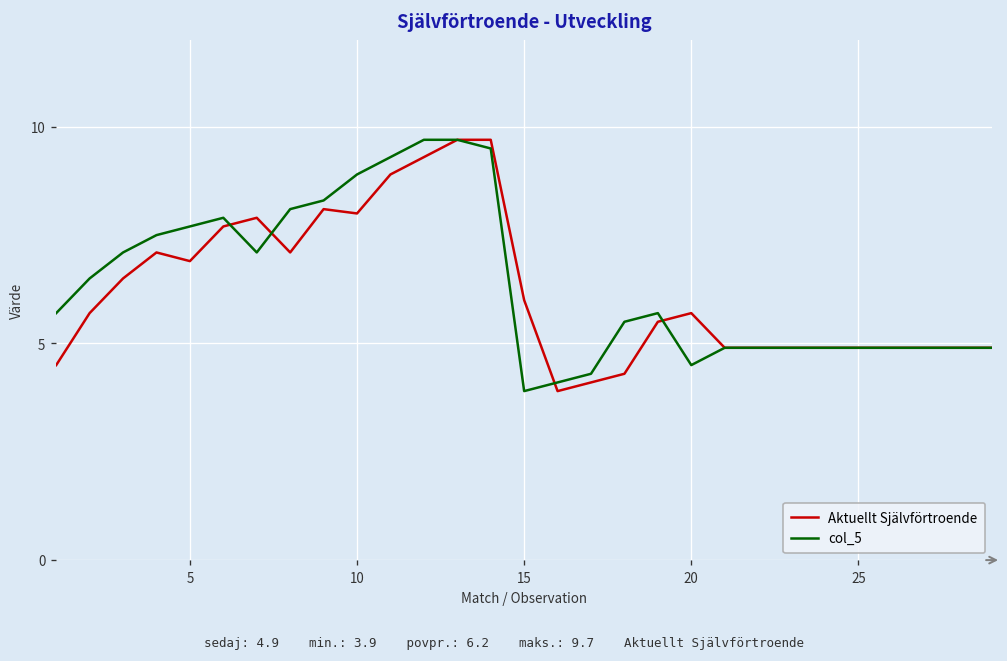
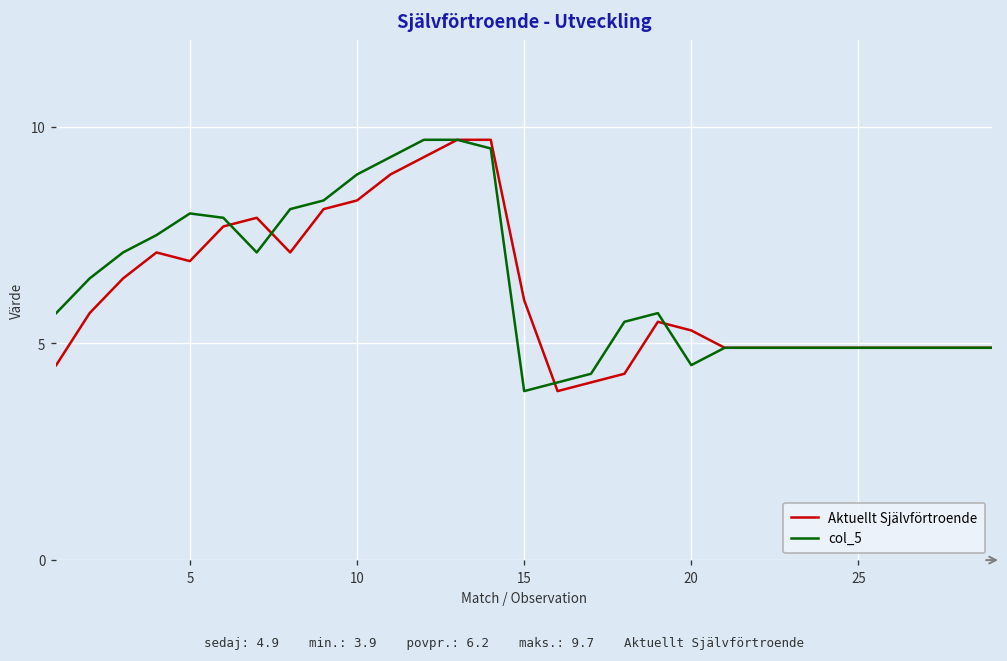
  {
    "Aktuellt Självförtroende": {
      "5": 6.9,
-     "10": 8.0,
+     "10": 8.3,
      "15": 6.0,
-     "20": 5.7
+     "20": 5.3
    },
    "col_5": {
-     "5": 7.7,
+     "5": 8.0,
      "10": 8.9,
      "15": 3.9,
      "20": 4.5
    }
  }
